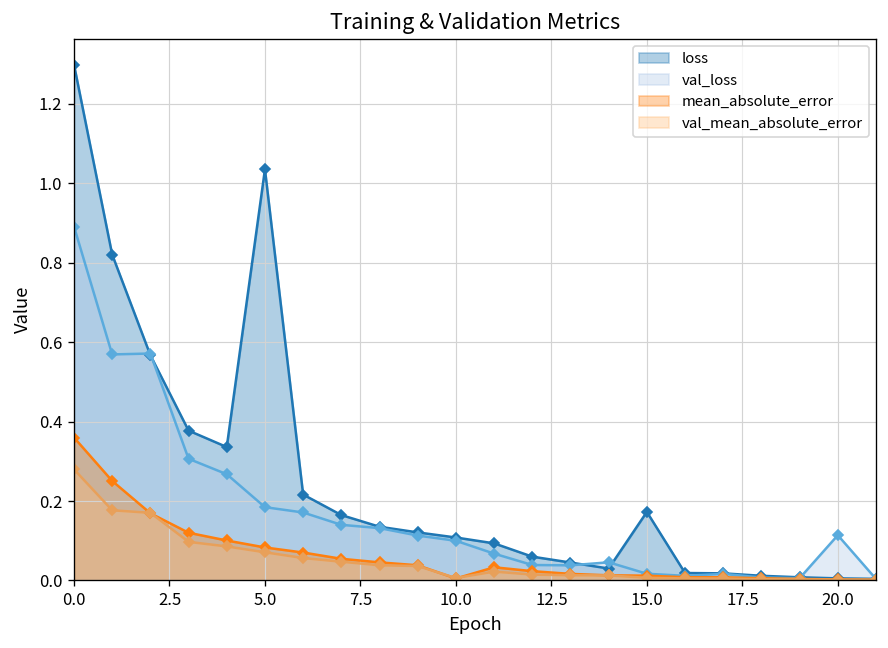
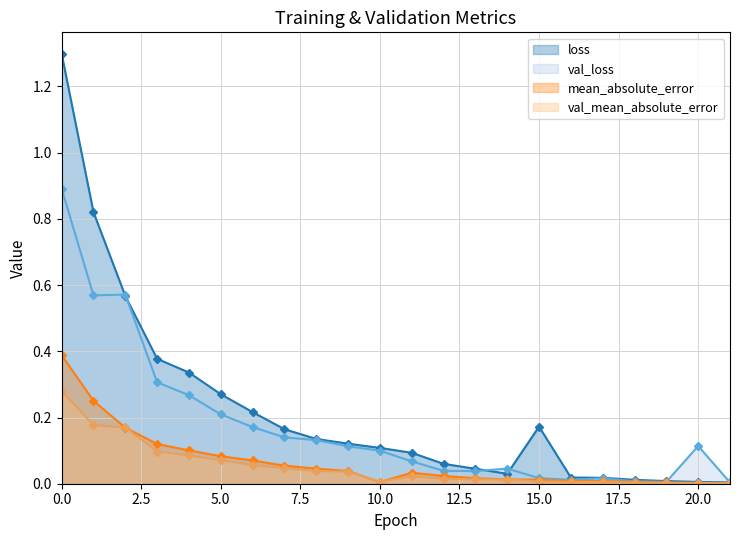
  {
    "loss": {
      "0.0": 1.30,
-     "5.0": 1.03,
+     "5.0": 0.27,
      "10.0": 0.11,
      "15.0": 0.17
    },
    "val_loss": {
      "0.0": 0.89,
-     "5.0": 0.18,
+     "5.0": 0.21,
      "10.0": 0.10,
      "20.0": 0.11
    },
    "mean_absolute_error": {
-     "0.0": 0.36,
+     "0.0": 0.39,
      "5.0": 0.08
    },
    "val_mean_absolute_error": {
      "0.0": 0.28,
      "5.0": 0.07
    }
  }
